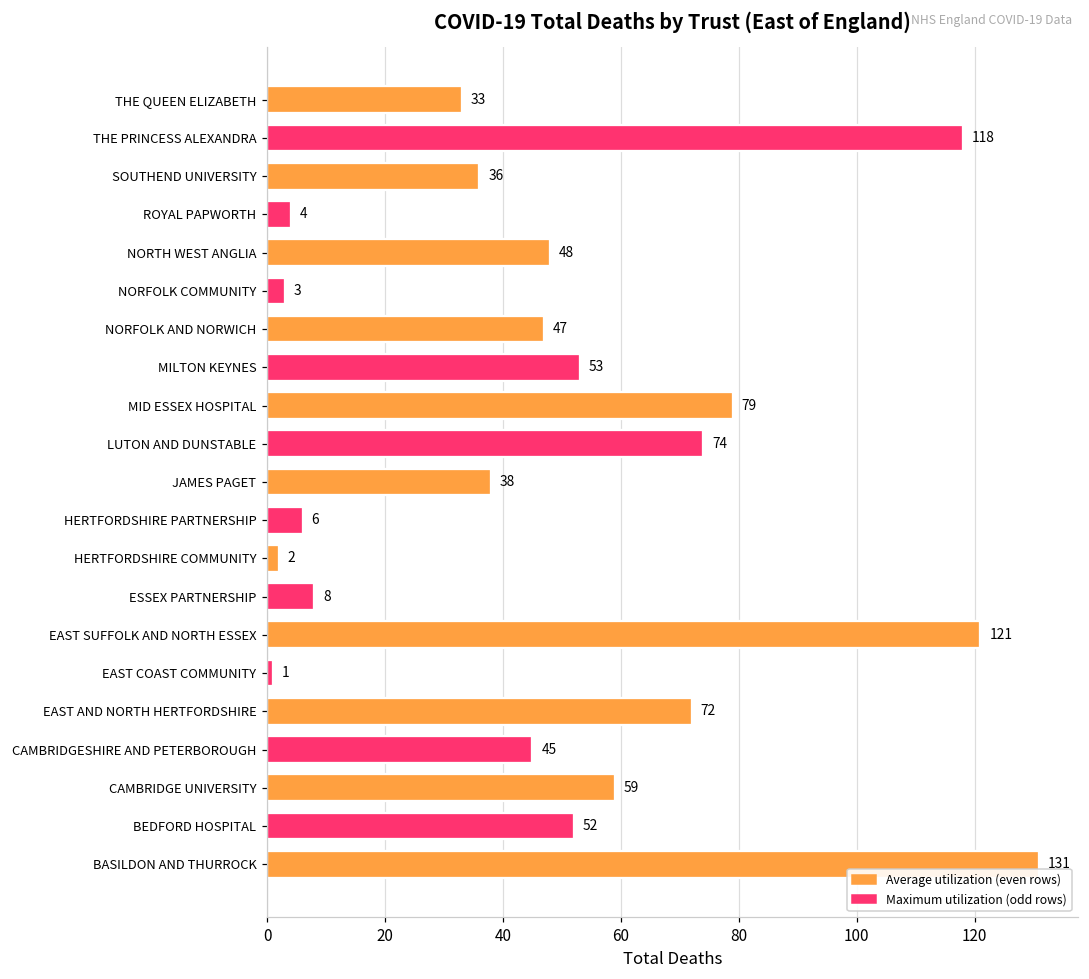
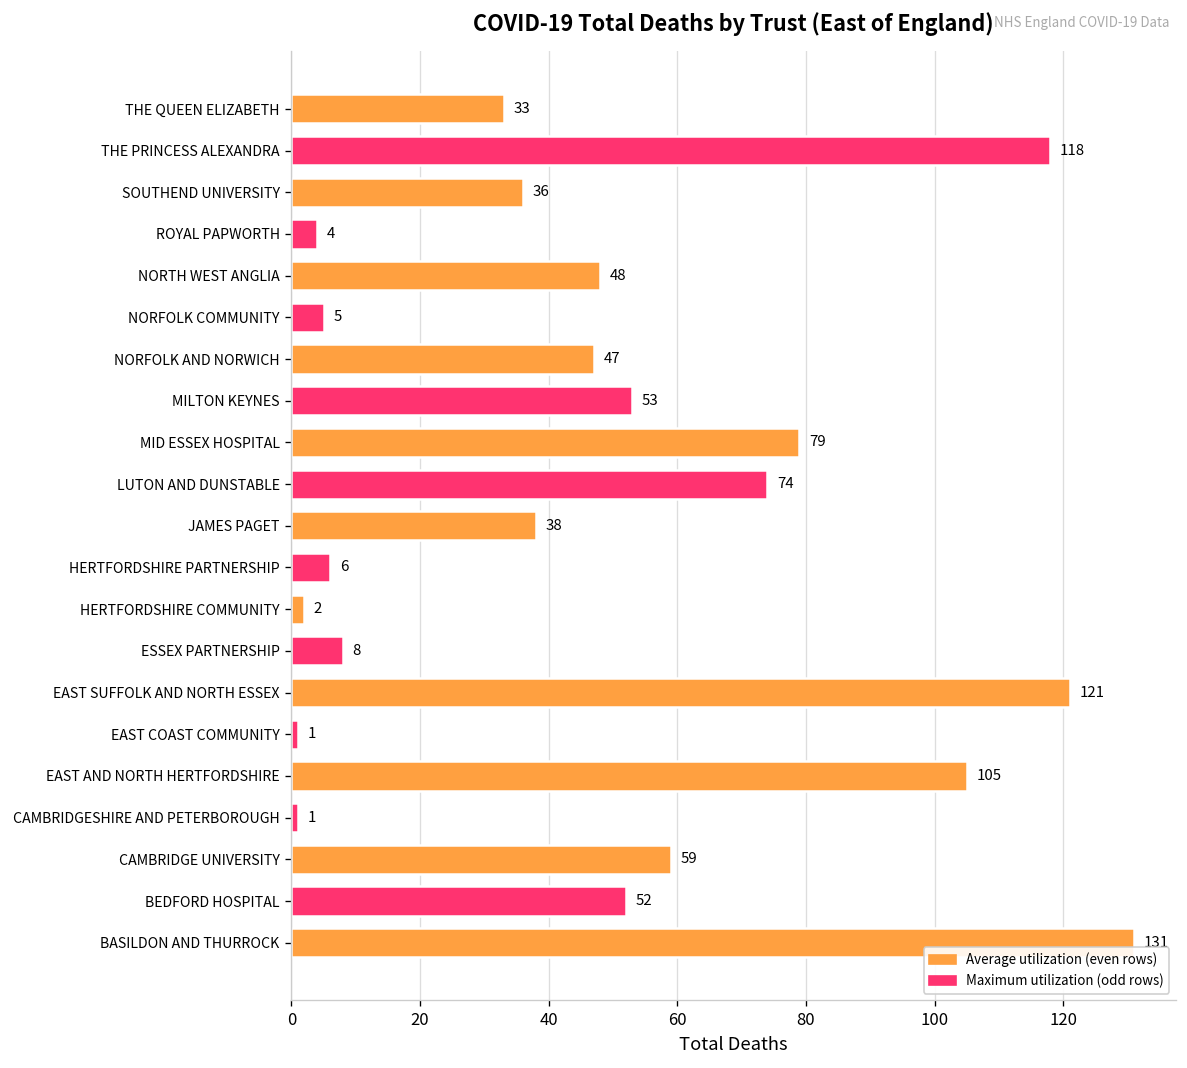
  {
    "THE QUEEN ELIZABETH": 33,
    "THE PRINCESS ALEXANDRA": 118,
    "SOUTHEND UNIVERSITY": 36,
    "ROYAL PAPWORTH": 4,
    "NORTH WEST ANGLIA": 48,
-   "NORFOLK COMMUNITY": 3,
+   "NORFOLK COMMUNITY": 5,
    "NORFOLK AND NORWICH": 47,
    "MILTON KEYNES": 53,
    "MID ESSEX HOSPITAL": 79,
    "LUTON AND DUNSTABLE": 74,
    "JAMES PAGET": 38,
    "HERTFORDSHIRE PARTNERSHIP": 6,
    "HERTFORDSHIRE COMMUNITY": 2,
    "ESSEX PARTNERSHIP": 8,
    "EAST SUFFOLK AND NORTH ESSEX": 121,
    "EAST COAST COMMUNITY": 1,
-   "EAST AND NORTH HERTFORDSHIRE": 72,
-   "CAMBRIDGESHIRE AND PETERBOROUGH": 45,
+   "EAST AND NORTH HERTFORDSHIRE": 105,
+   "CAMBRIDGESHIRE AND PETERBOROUGH": 1,
    "CAMBRIDGE UNIVERSITY": 59,
    "BEDFORD HOSPITAL": 52
  }
